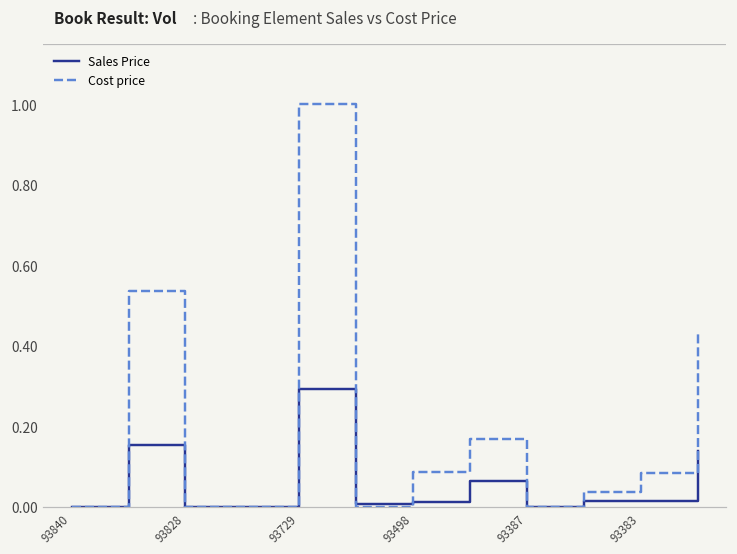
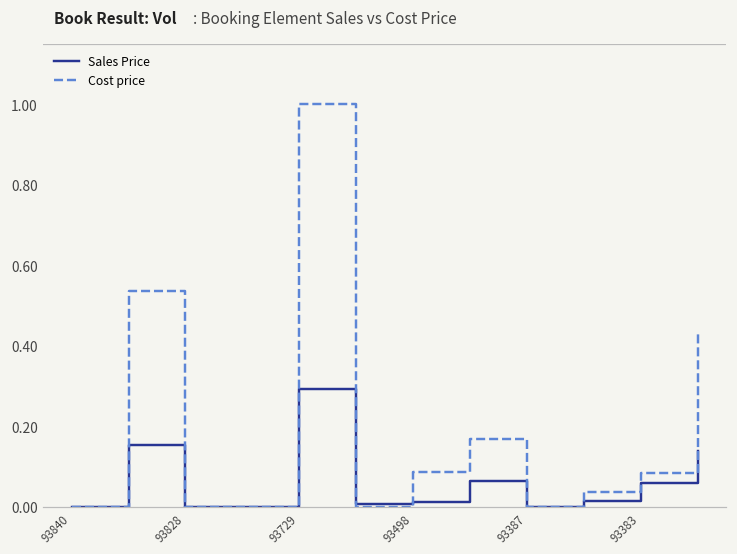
  {
    "Sales Price": {
      "93729": 0.29,
      "93498": 0.01,
-     "93383": 0.02
+     "93383": 0.06
    },
    "Cost price": {
      "93729": 1.00,
      "93498": 0.09,
      "93383": 0.08
    }
  }
